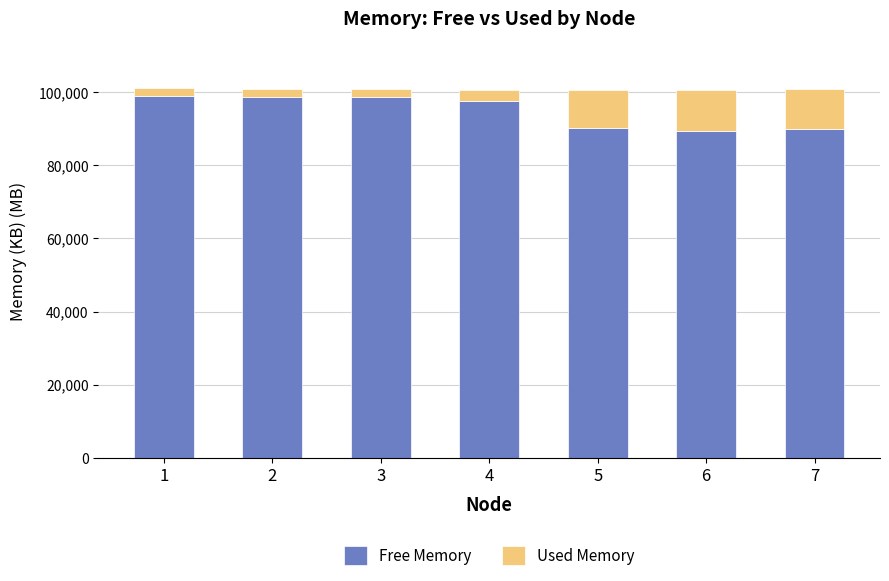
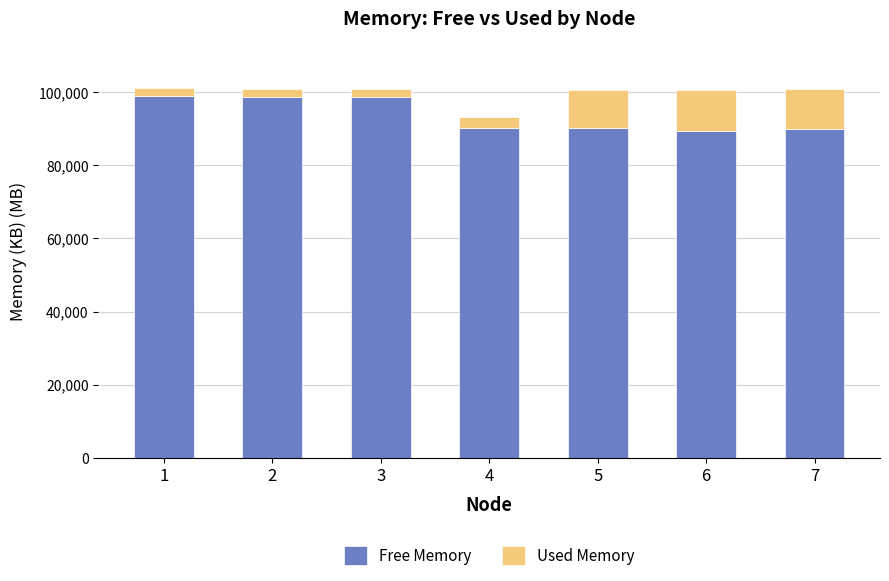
  {
    "Free Memory": {
      "1": "99,000",
      "2": "99,000",
      "3": "99,000",
-     "4": "98,000",
+     "4": "90,000",
      "5": "90,000",
      "6": "89,000",
      "7": "90,000"
    },
    "Used Memory": {
      "1": "2,000",
      "2": "2,000",
      "3": "2,000",
      "4": "3,000",
      "5": "10,000",
      "6": "11,000",
      "7": "11,000"
    }
  }
